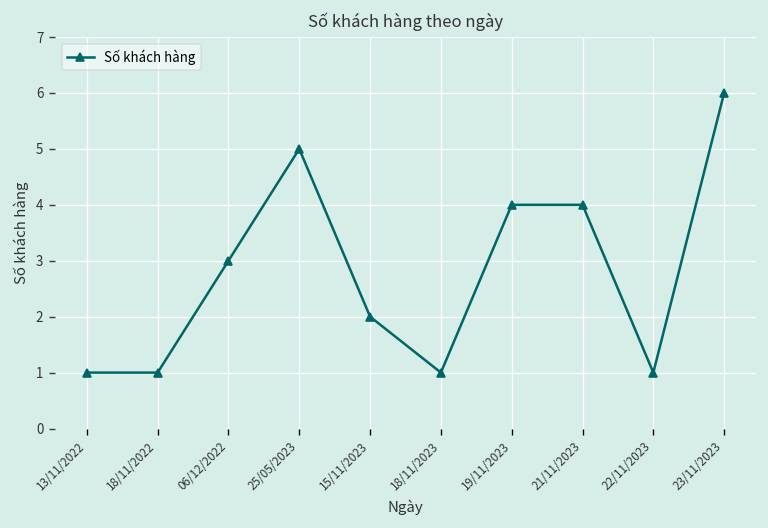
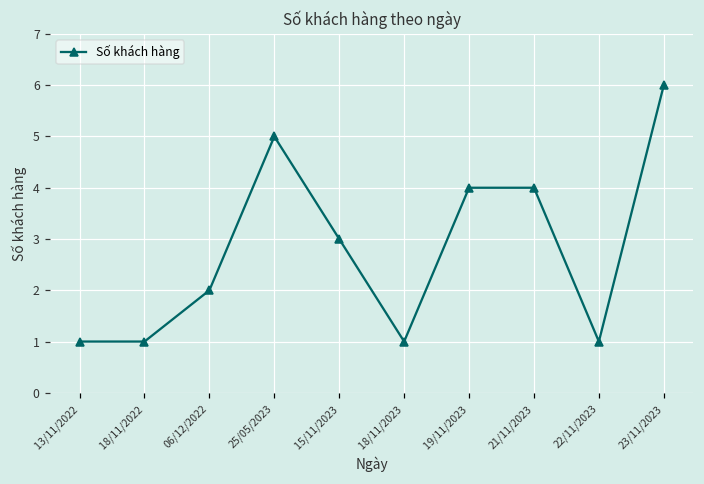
  {
    "13/11/2022": 1,
    "18/11/2022": 1,
-   "06/12/2022": 3,
+   "06/12/2022": 2,
    "25/05/2023": 5,
-   "15/11/2023": 2,
+   "15/11/2023": 3,
    "18/11/2023": 1,
    "19/11/2023": 4,
    "21/11/2023": 4,
    "22/11/2023": 1,
    "23/11/2023": 6
  }
